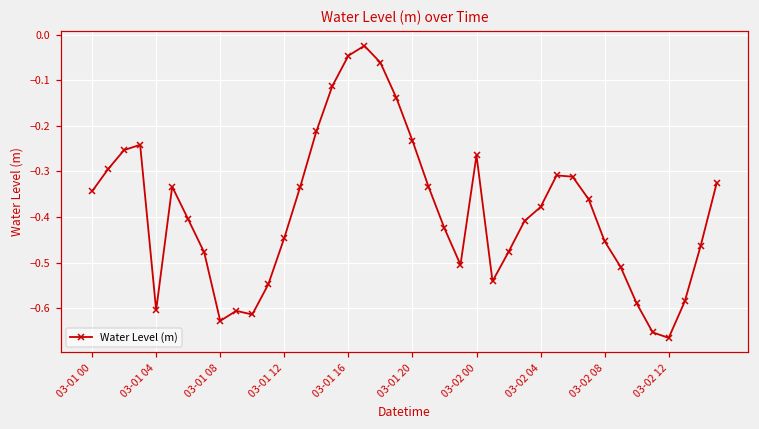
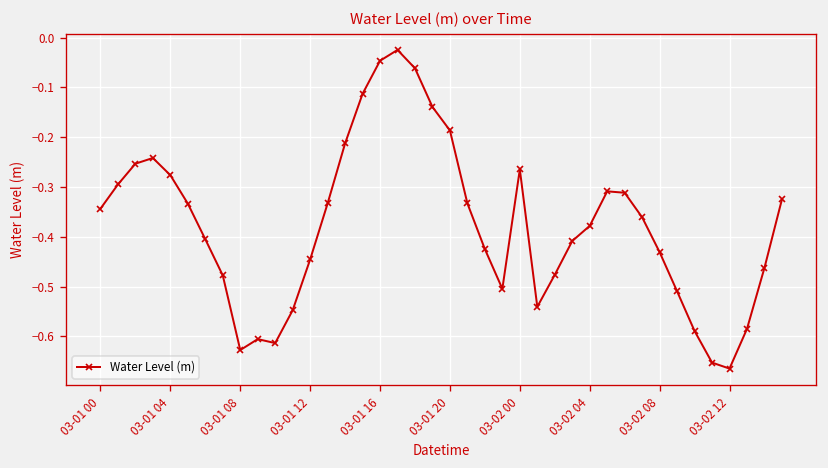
  {
    "03-01 00": -0.34,
-   "03-01 04": -0.60,
+   "03-01 04": -0.28,
    "03-01 08": -0.63,
    "03-01 12": -0.45,
    "03-01 16": -0.05,
-   "03-01 20": -0.23,
+   "03-01 20": -0.19,
    "03-02 00": -0.26,
    "03-02 04": -0.38,
-   "03-02 08": -0.45,
+   "03-02 08": -0.43,
    "03-02 12": -0.66
  }
